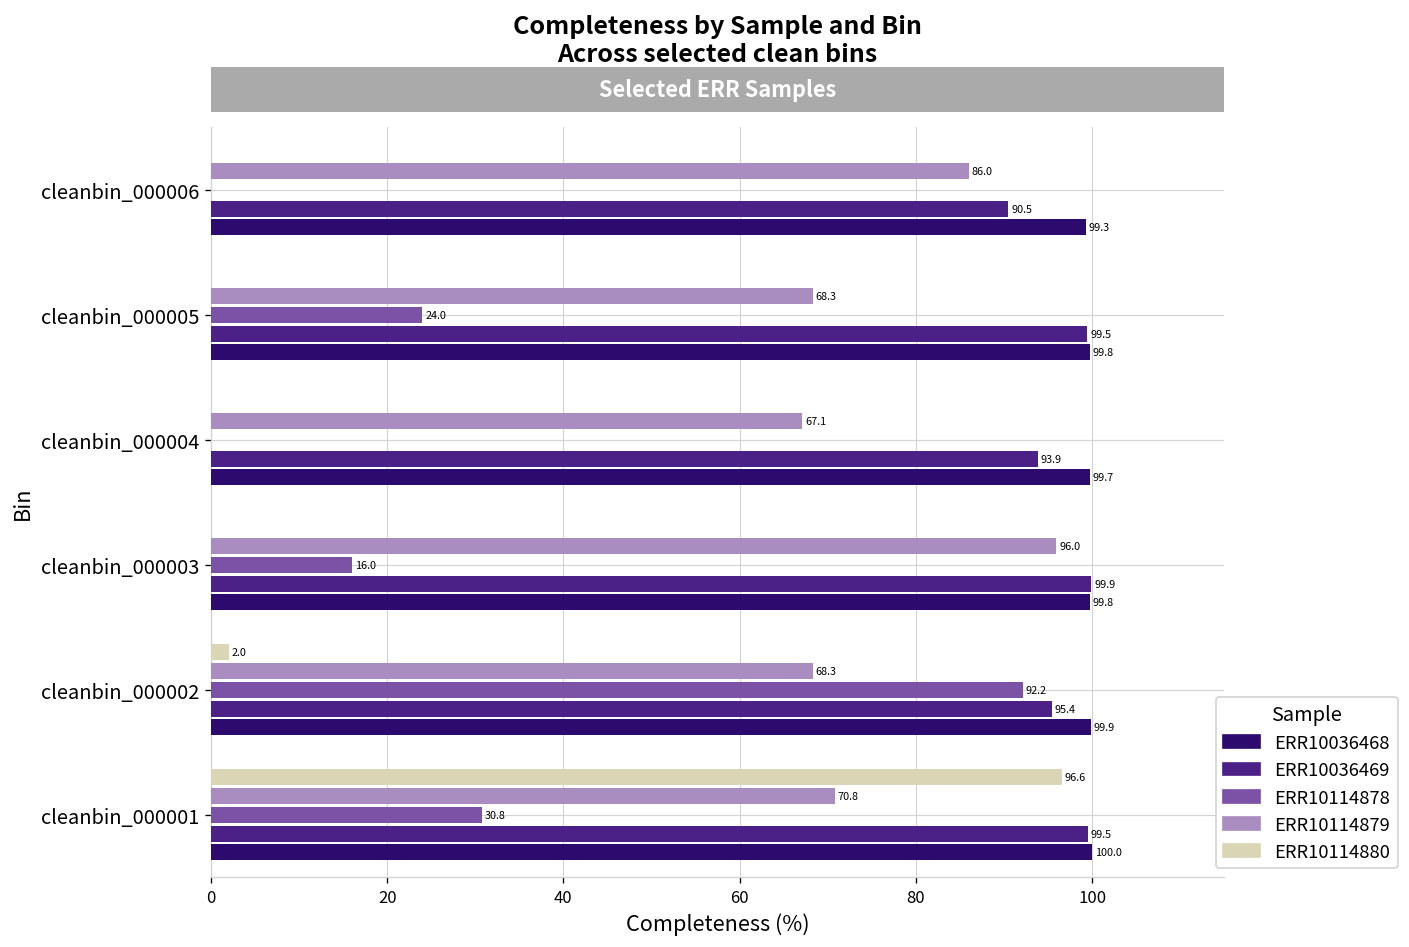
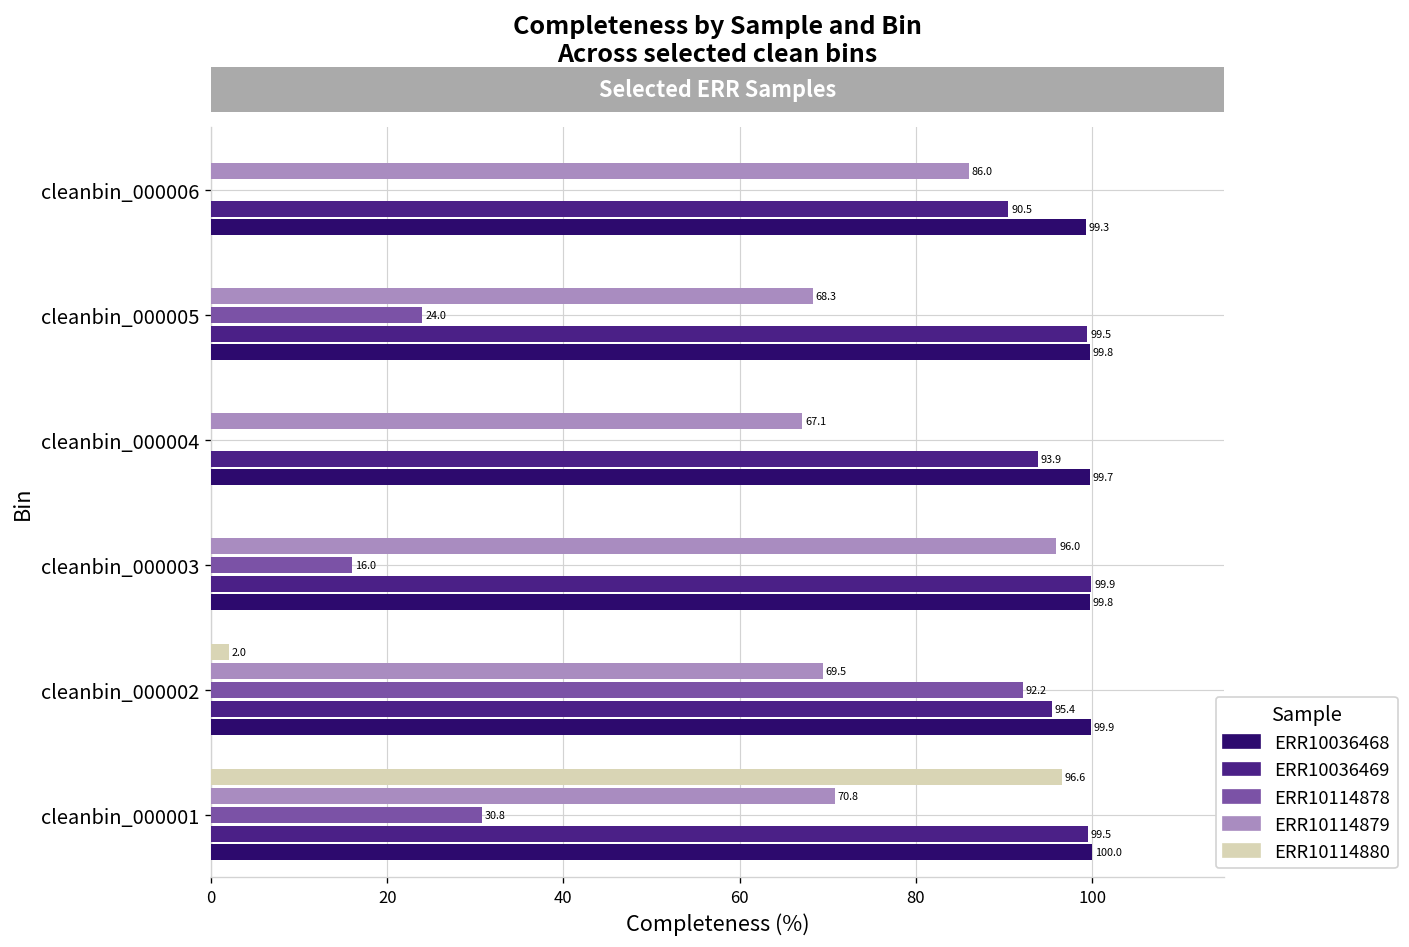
  {
    "ERR10114878": {
      "cleanbin_000005": 24.0,
      "cleanbin_000003": 16.0,
      "cleanbin_000002": 92.2,
      "cleanbin_000001": 30.8
    },
    "ERR10114879": {
      "cleanbin_000006": 86.0,
      "cleanbin_000005": 68.3,
      "cleanbin_000004": 67.1,
      "cleanbin_000003": 96.0,
-     "cleanbin_000002": 68.3,
+     "cleanbin_000002": 69.5,
      "cleanbin_000001": 70.8
    },
    "ERR10114880": {
      "cleanbin_000002": 2.0,
      "cleanbin_000001": 96.6
    }
  }
